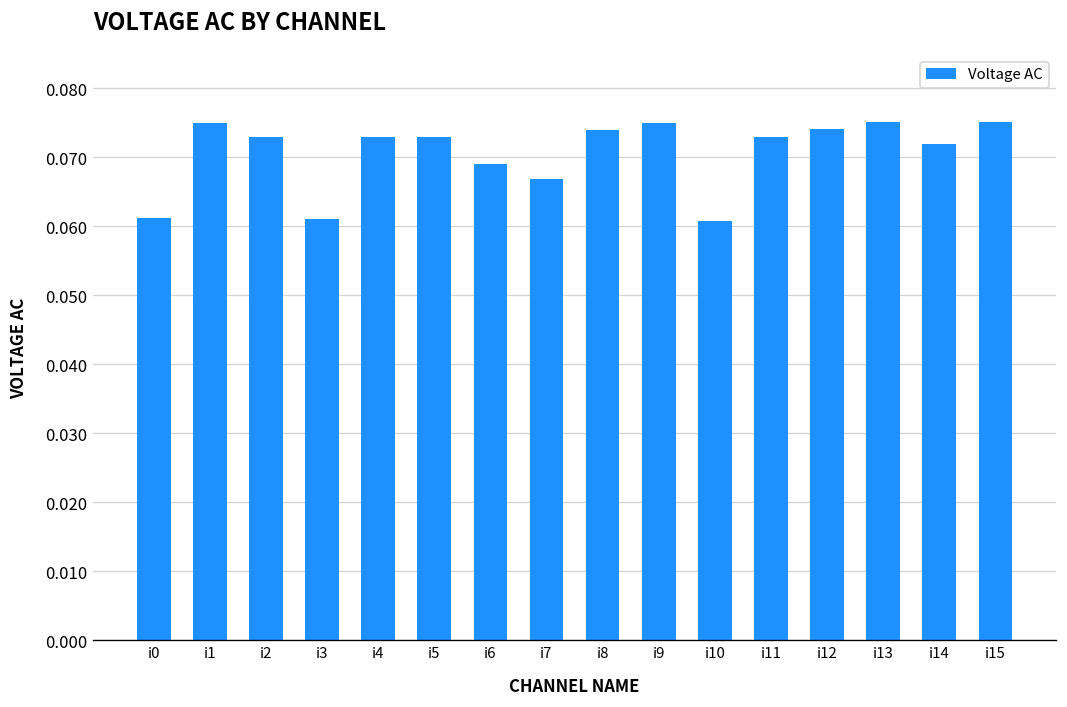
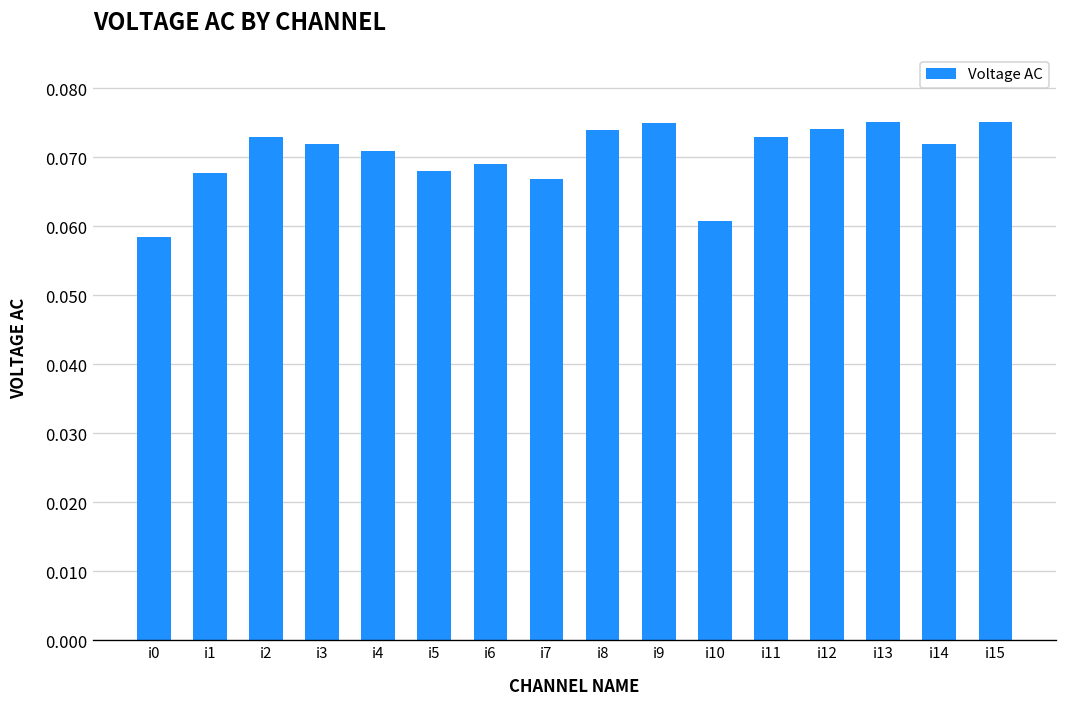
  {
-   "i0": 0.061,
-   "i1": 0.075,
+   "i0": 0.059,
+   "i1": 0.068,
    "i2": 0.073,
-   "i3": 0.061,
-   "i4": 0.073,
-   "i5": 0.073,
+   "i3": 0.072,
+   "i4": 0.071,
+   "i5": 0.068,
    "i6": 0.069,
    "i7": 0.067,
    "i8": 0.074,
    "i9": 0.075,
    "i10": 0.061,
    "i11": 0.073,
    "i12": 0.074,
    "i13": 0.075,
    "i14": 0.072,
    "i15": 0.075
  }
